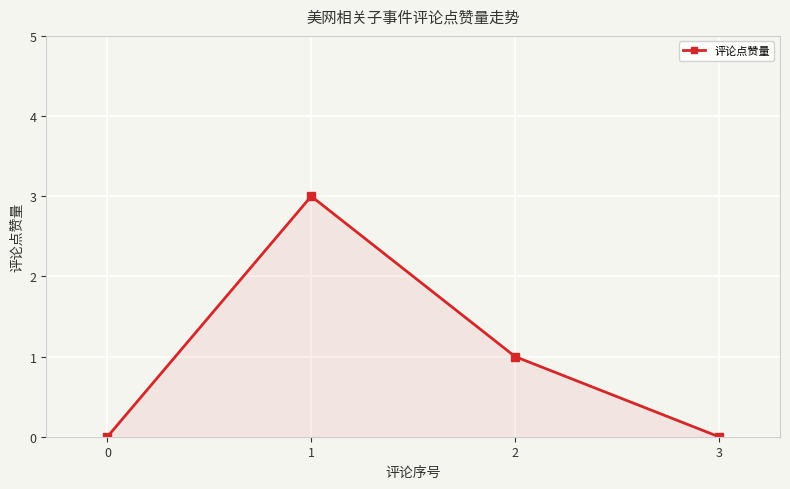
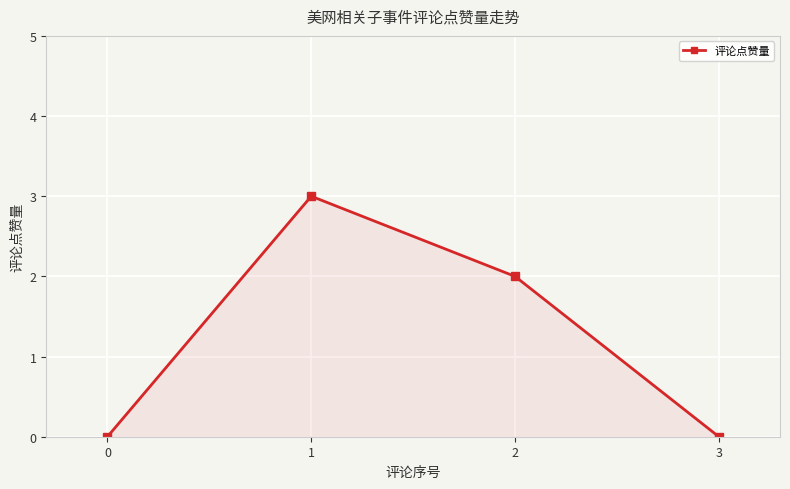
  {
    "0": 0,
    "1": 3,
-   "2": 1,
+   "2": 2,
    "3": 0
  }
